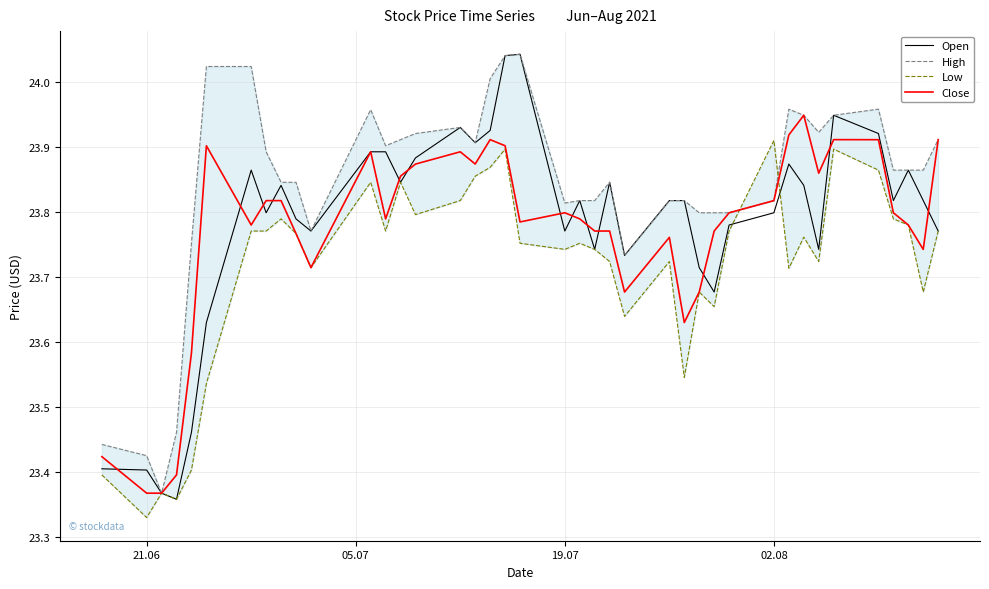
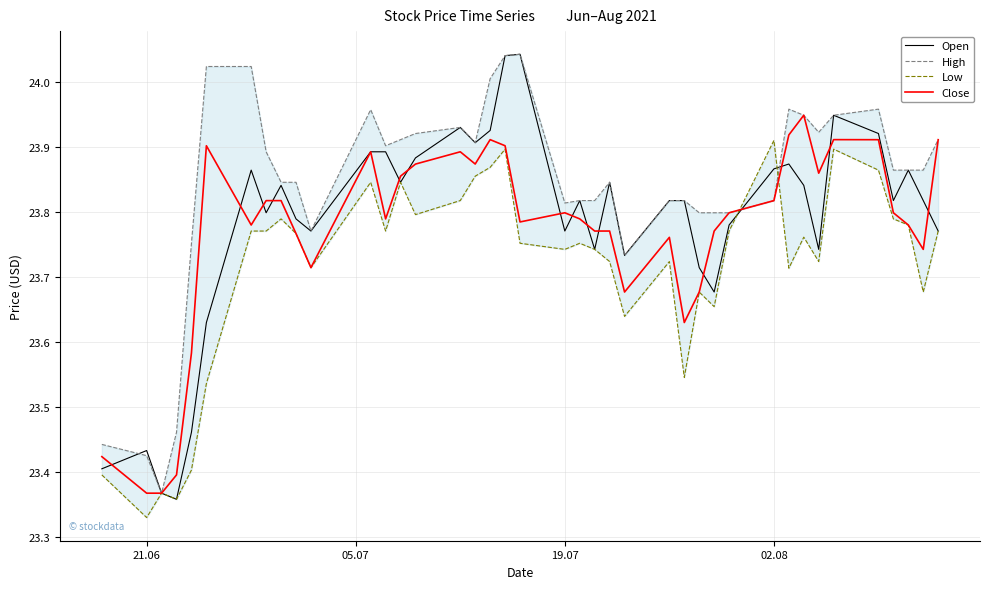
  {
    "Open": {
-     "21.06": 23.40,
+     "21.06": 23.43,
      "19.07": 23.77,
-     "02.08": 23.80
+     "02.08": 23.87
    },
    "Low": {
      "21.06": 23.33,
      "19.07": 23.74
    },
    "Close": {
      "21.06": 23.37,
      "19.07": 23.80
    }
  }
